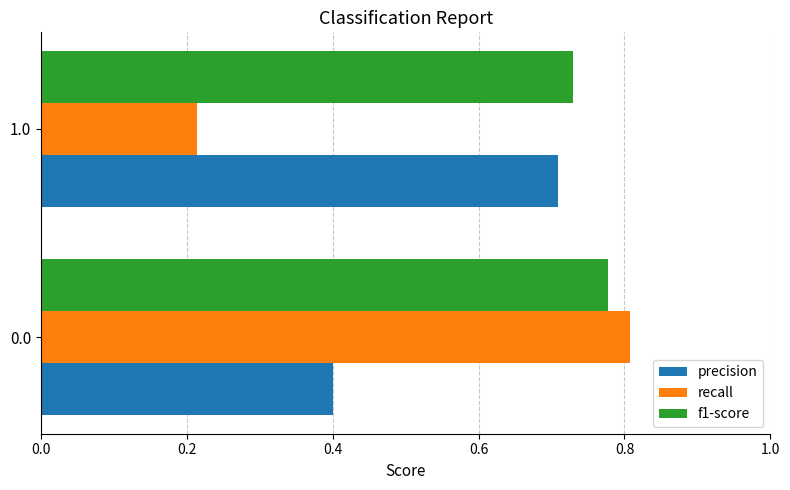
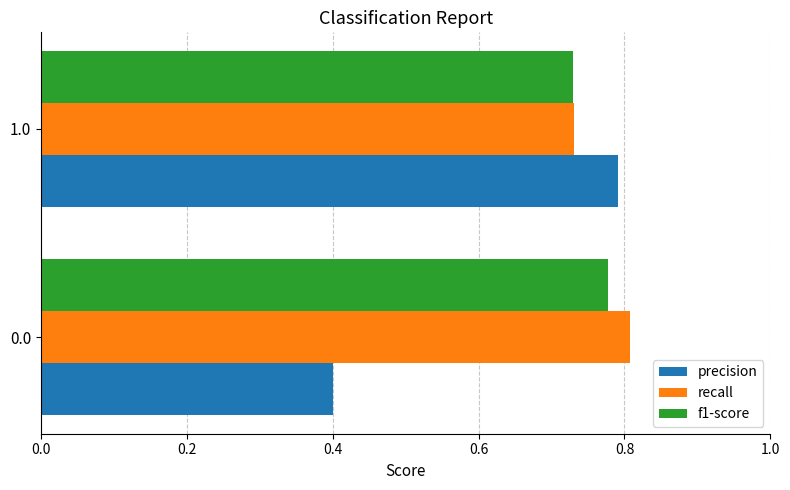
  {
    "precision": {
-     "1.0": 0.71,
+     "1.0": 0.79,
      "0.0": 0.40
    },
    "recall": {
-     "1.0": 0.21,
+     "1.0": 0.73,
      "0.0": 0.81
    },
    "f1-score": {
      "1.0": 0.73,
      "0.0": 0.78
    }
  }
